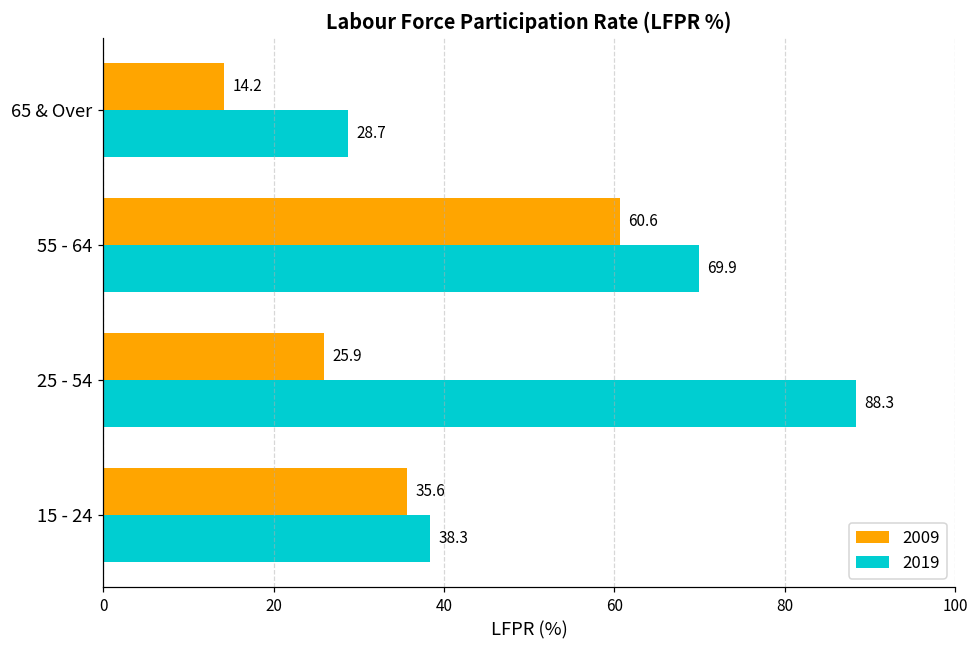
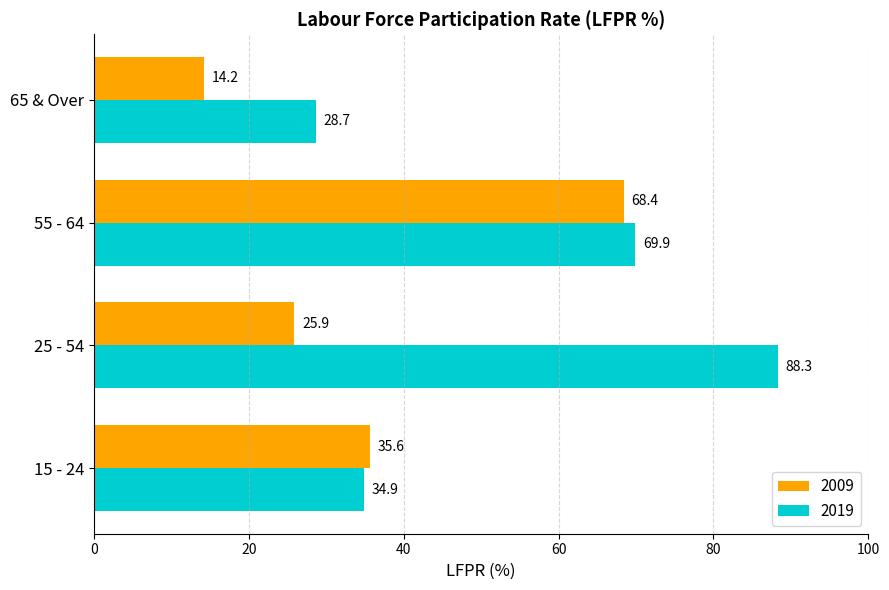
  {
    "2009": {
      "65 & Over": 14.2,
-     "55 - 64": 60.6,
+     "55 - 64": 68.4,
      "25 - 54": 25.9,
      "15 - 24": 35.6
    },
    "2019": {
      "65 & Over": 28.7,
      "55 - 64": 69.9,
      "25 - 54": 88.3,
-     "15 - 24": 38.3
+     "15 - 24": 34.9
    }
  }
